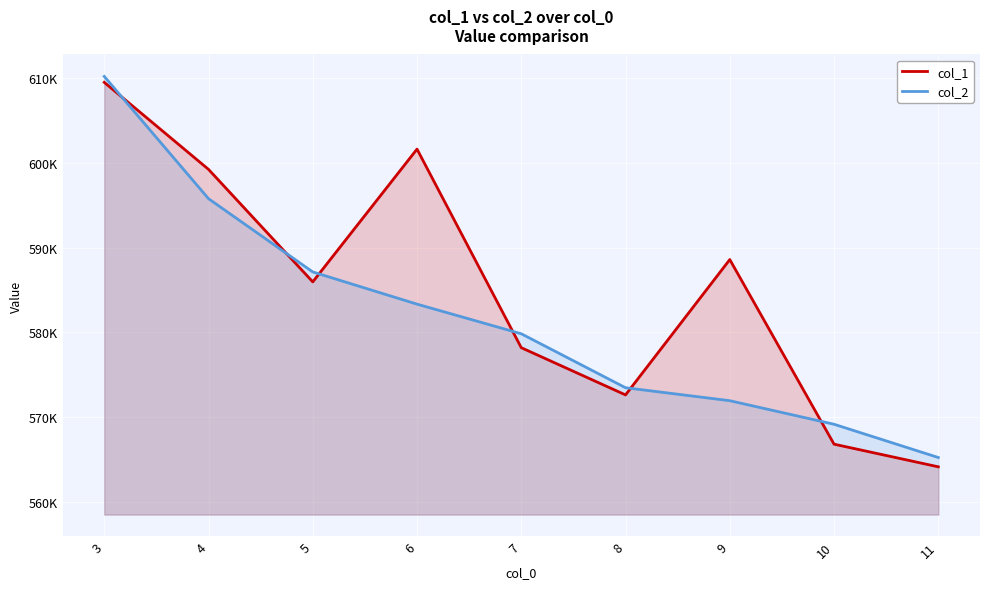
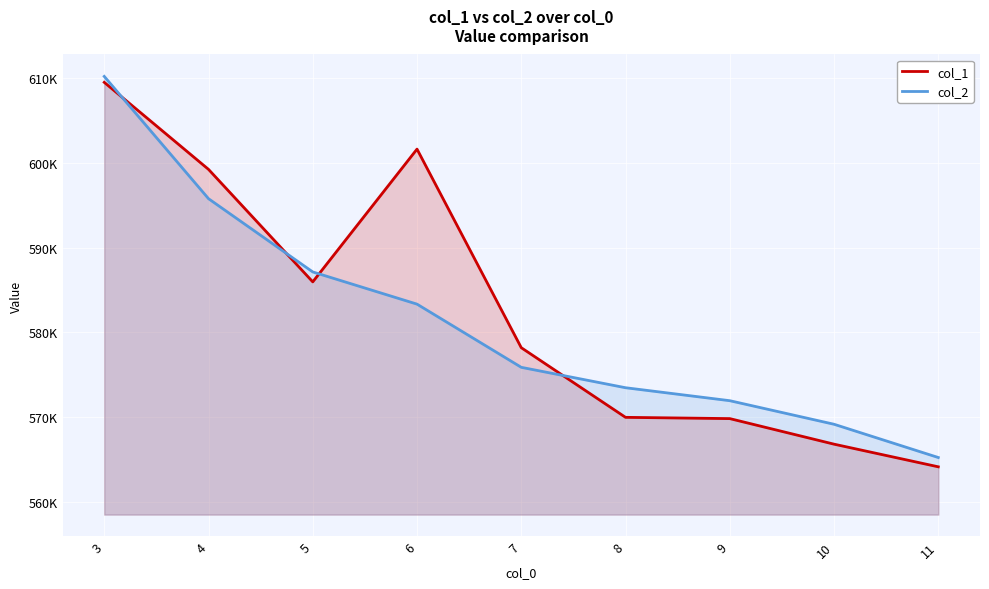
  {
    "col_1": {
      "3": 610000,
      "4": 599000,
      "5": 586000,
      "6": 602000,
      "7": 578000,
-     "8": 573000,
-     "9": 589000,
+     "8": 570000,
+     "9": 570000,
      "10": 567000,
      "11": 564000
    },
    "col_2": {
      "3": 610000,
      "4": 596000,
      "5": 587000,
      "6": 583000,
-     "7": 580000,
+     "7": 576000,
      "8": 573000,
      "9": 572000,
      "10": 569000,
      "11": 565000
    }
  }
